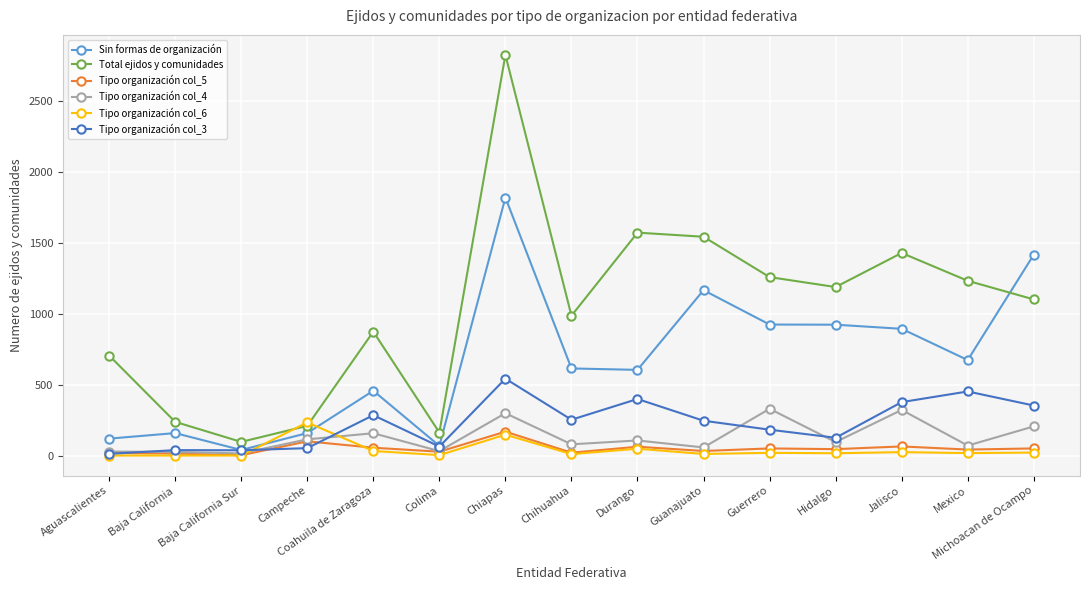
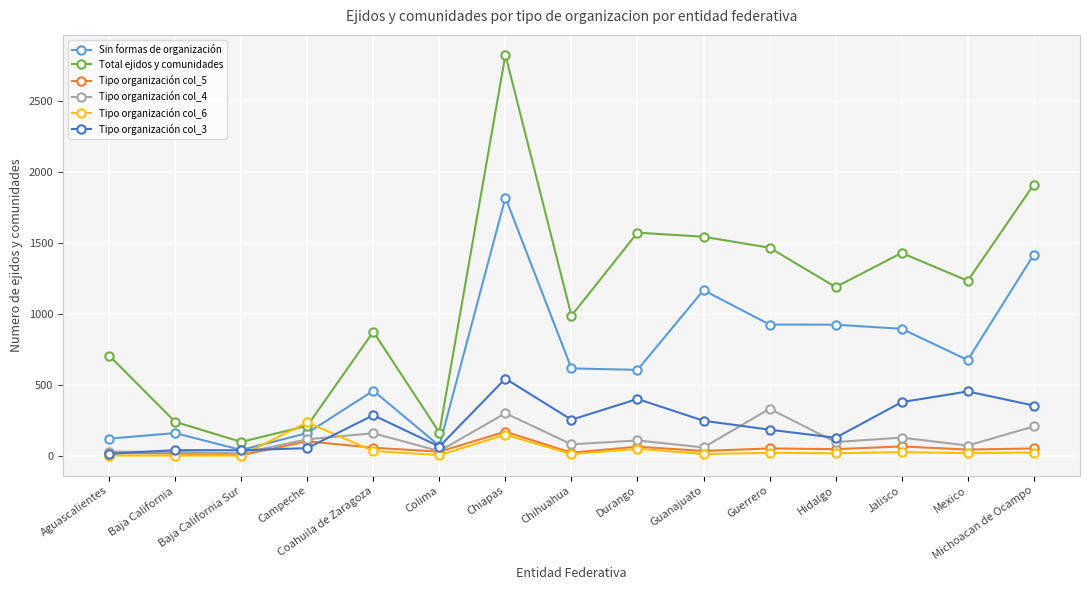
  {
    "Total ejidos y comunidades": {
      "Aguascalientes": 710,
      "Baja California": 240,
      "Baja California Sur": 100,
      "Campeche": 210,
      "Coahuila de Zaragoza": 880,
      "Colima": 170,
      "Chiapas": 2820,
      "Chihuahua": 990,
      "Durango": 1570,
      "Guanajuato": 1540,
-     "Guerrero": 1260,
+     "Guerrero": 1470,
      "Hidalgo": 1190,
      "Jalisco": 1430,
      "Mexico": 1230,
-     "Michoacan de Ocampo": 1100
+     "Michoacan de Ocampo": 1910
    },
    "Tipo organización col_5": {
      "Coahuila de Zaragoza": 60,
      "Chiapas": 170,
      "Guanajuato": 40,
      "Guerrero": 50,
      "Hidalgo": 50,
      "Jalisco": 70,
      "Mexico": 50,
      "Michoacan de Ocampo": 50
    },
    "Tipo organización col_4": {
      "Coahuila de Zaragoza": 160,
      "Chiapas": 300,
      "Chihuahua": 80,
      "Durango": 110,
      "Guanajuato": 60,
      "Guerrero": 330,
      "Hidalgo": 100,
-     "Jalisco": 320,
+     "Jalisco": 130,
      "Mexico": 70,
      "Michoacan de Ocampo": 210
    },
    "Tipo organización col_6": {
      "Campeche": 240,
      "Coahuila de Zaragoza": 40,
      "Colima": 10,
      "Chiapas": 150,
      "Guanajuato": 10,
      "Guerrero": 20,
      "Hidalgo": 20,
      "Jalisco": 30,
      "Mexico": 20,
      "Michoacan de Ocampo": 20
    }
  }
